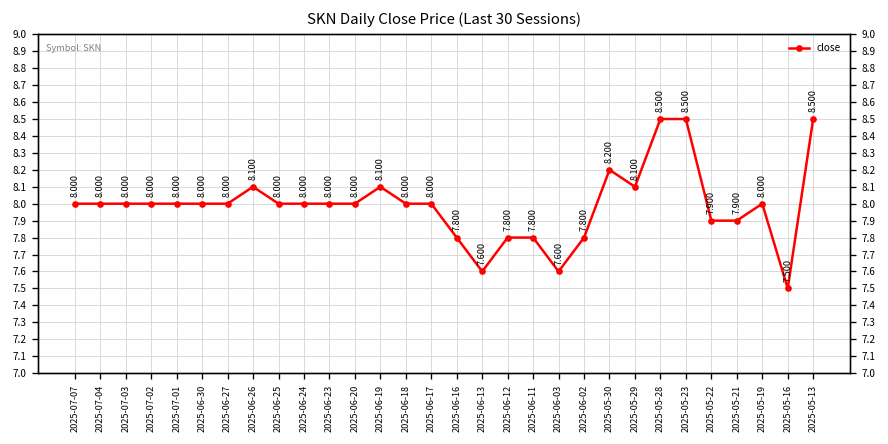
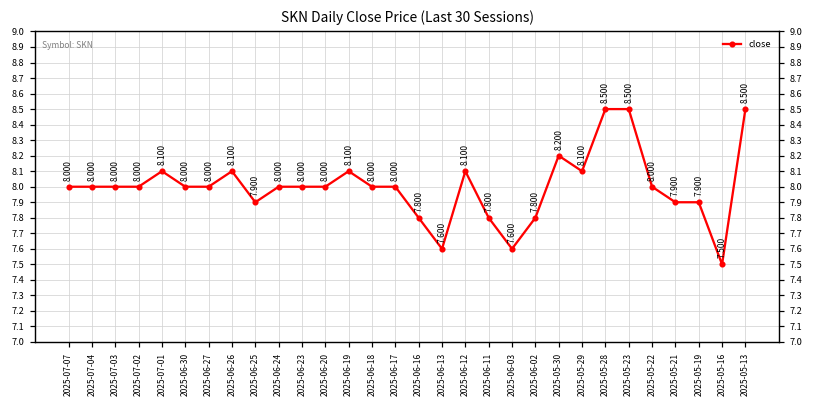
  {
    "2025-07-07": 8.000,
    "2025-07-04": 8.000,
    "2025-07-03": 8.000,
    "2025-07-02": 8.000,
-   "2025-07-01": 8.000,
+   "2025-07-01": 8.100,
    "2025-06-30": 8.000,
    "2025-06-27": 8.000,
    "2025-06-26": 8.100,
-   "2025-06-25": 8.000,
+   "2025-06-25": 7.900,
    "2025-06-24": 8.000,
    "2025-06-23": 8.000,
    "2025-06-20": 8.000,
    "2025-06-19": 8.100,
    "2025-06-18": 8.000,
    "2025-06-17": 8.000,
    "2025-06-16": 7.800,
    "2025-06-13": 7.600,
-   "2025-06-12": 7.800,
+   "2025-06-12": 8.100,
    "2025-06-11": 7.800,
    "2025-06-03": 7.600,
    "2025-06-02": 7.800,
    "2025-05-30": 8.200,
    "2025-05-29": 8.100,
    "2025-05-28": 8.500,
    "2025-05-23": 8.500,
-   "2025-05-22": 7.900,
+   "2025-05-22": 8.000,
    "2025-05-21": 7.900,
-   "2025-05-19": 8.000,
+   "2025-05-19": 7.900,
    "2025-05-16": 7.500,
    "2025-05-13": 8.500
  }
